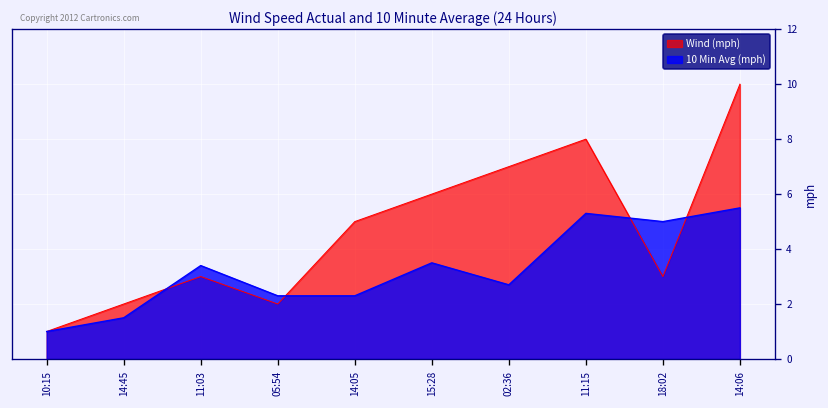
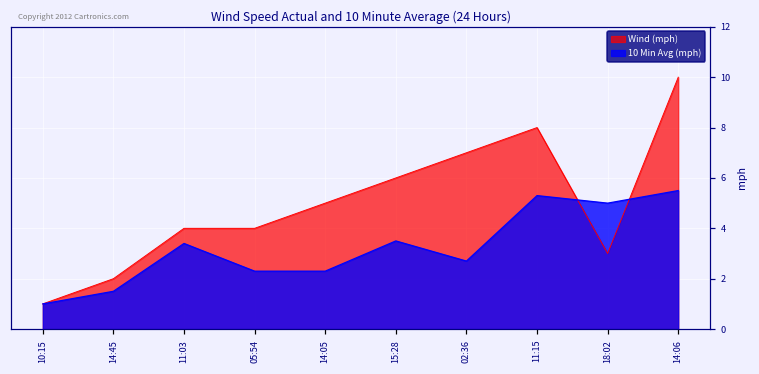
  {
    "Wind (mph)": {
      "14:45": 2,
-     "11:03": 3,
-     "05:54": 2,
+     "11:03": 4,
+     "05:54": 4,
      "14:05": 5,
      "15:28": 6,
      "02:36": 7,
      "11:15": 8,
      "18:02": 3,
      "14:06": 10
    },
    "10 Min Avg (mph)": {
      "14:45": 1.5,
      "11:03": 3.4,
      "05:54": 2.3,
      "14:05": 2.3,
      "15:28": 3.5,
      "02:36": 2.7,
      "11:15": 5.3,
      "18:02": 5,
      "14:06": 5.5
    }
  }
